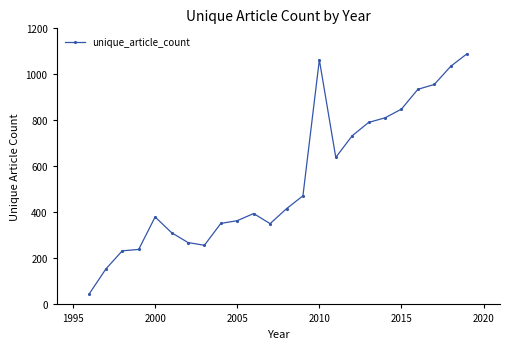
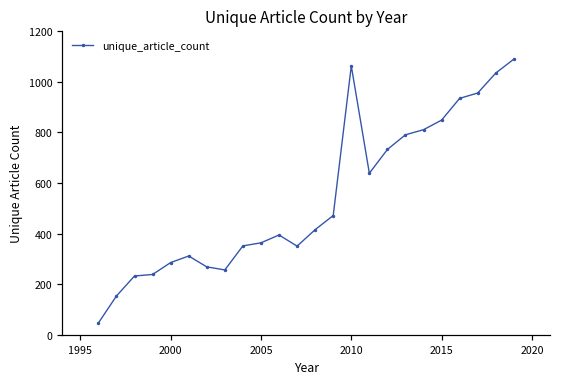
  {
-   "2000": 380,
+   "2000": 290,
    "2005": 360,
    "2010": 1060,
    "2015": 850
  }
